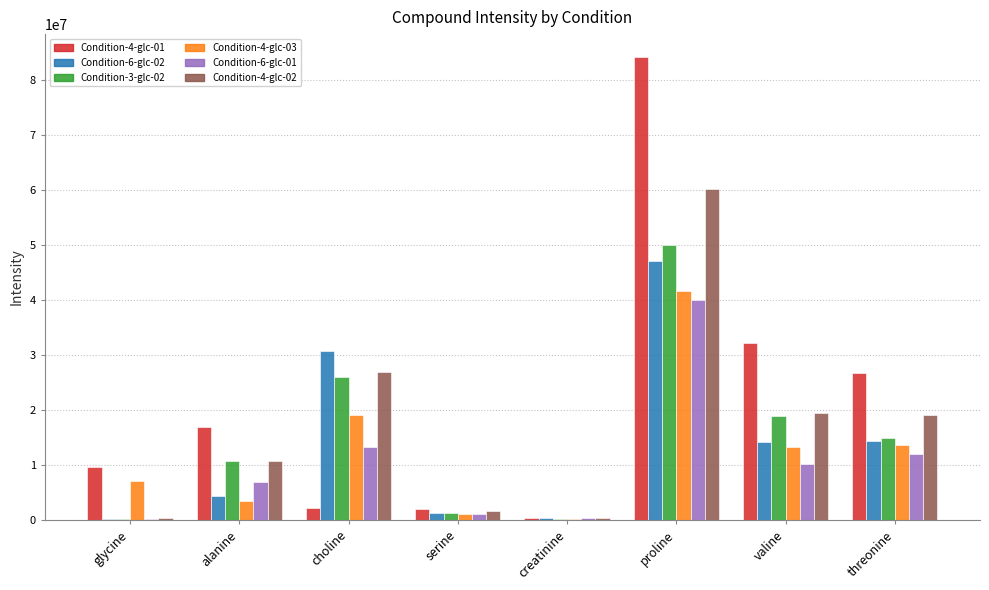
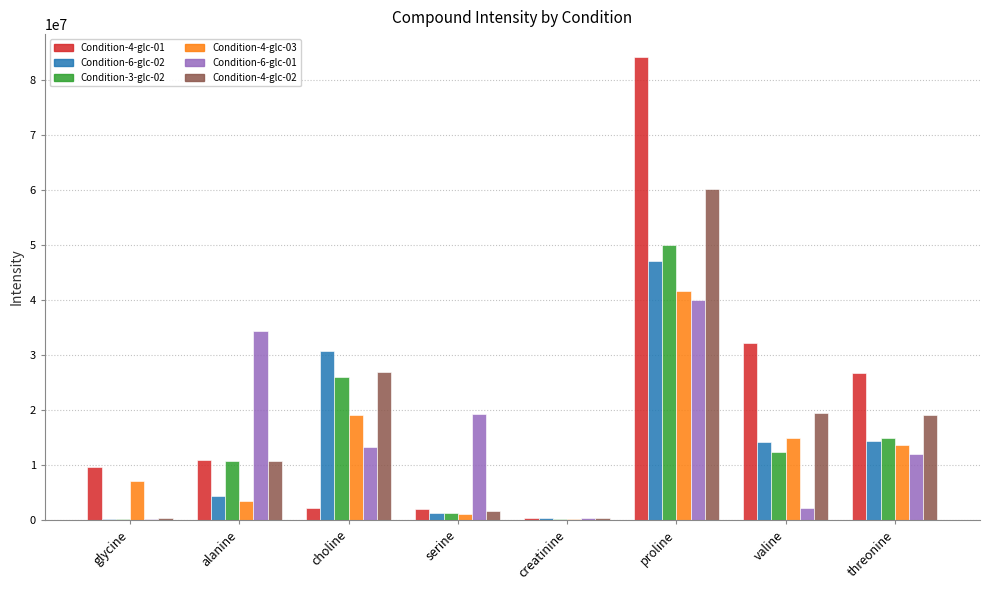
  {
    "Condition-4-glc-01": {
      "glycine": 10000000,
-     "alanine": 17000000,
+     "alanine": 11000000,
      "choline": 2000000,
      "serine": 2000000,
      "proline": 84000000,
      "valine": 32000000,
      "threonine": 27000000
    },
    "Condition-6-glc-02": {
      "alanine": 4000000,
      "choline": 31000000,
      "serine": 1000000,
      "proline": 47000000,
      "valine": 14000000,
      "threonine": 14000000
    },
    "Condition-3-glc-02": {
      "alanine": 11000000,
      "choline": 26000000,
      "serine": 1000000,
      "proline": 50000000,
-     "valine": 19000000,
+     "valine": 12000000,
      "threonine": 15000000
    },
    "Condition-4-glc-03": {
      "glycine": 7000000,
      "alanine": 4000000,
      "choline": 19000000,
      "serine": 1000000,
      "proline": 42000000,
-     "valine": 13000000,
+     "valine": 15000000,
      "threonine": 14000000
    },
    "Condition-6-glc-01": {
-     "alanine": 7000000,
+     "alanine": 34000000,
      "choline": 13000000,
-     "serine": 1000000,
+     "serine": 19000000,
      "proline": 40000000,
-     "valine": 10000000,
+     "valine": 2000000,
      "threonine": 12000000
    },
    "Condition-4-glc-02": {
      "glycine": 0,
      "alanine": 11000000,
      "choline": 27000000,
      "serine": 2000000,
      "proline": 60000000,
      "valine": 19000000,
      "threonine": 19000000
    }
  }
